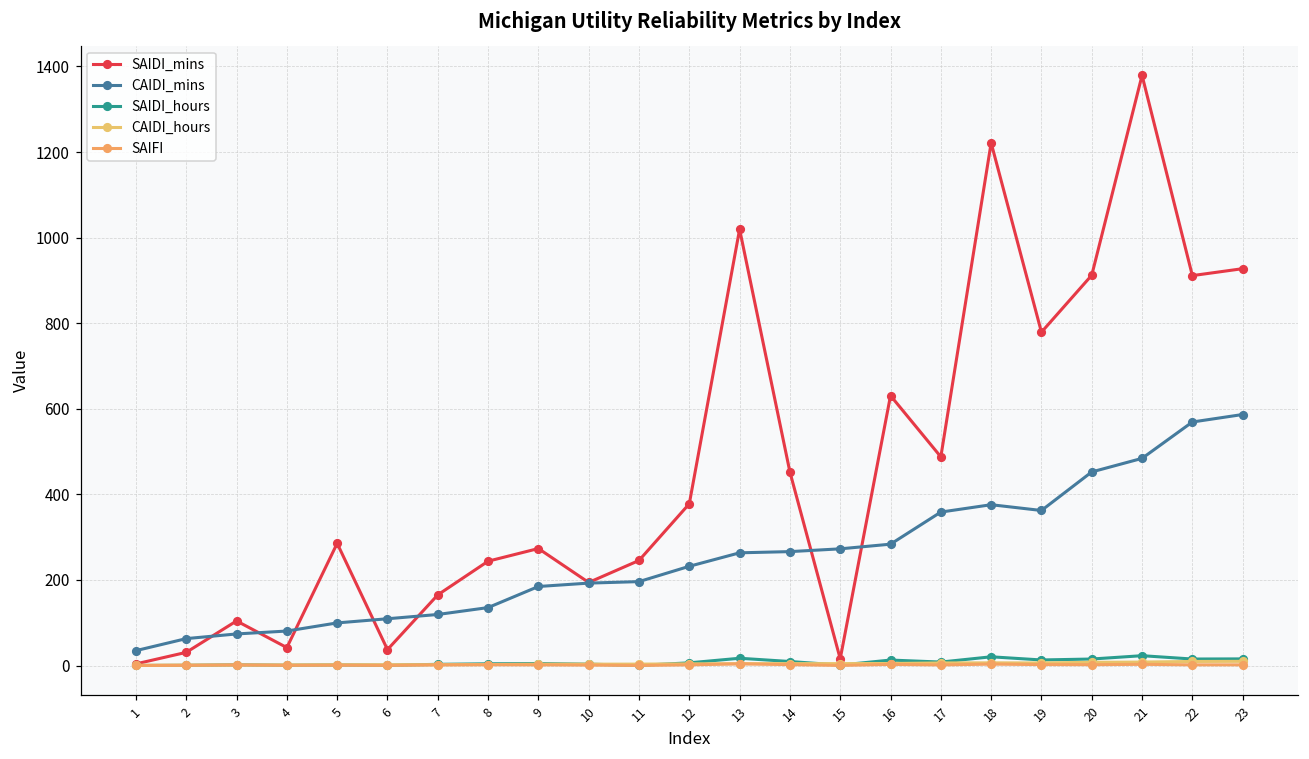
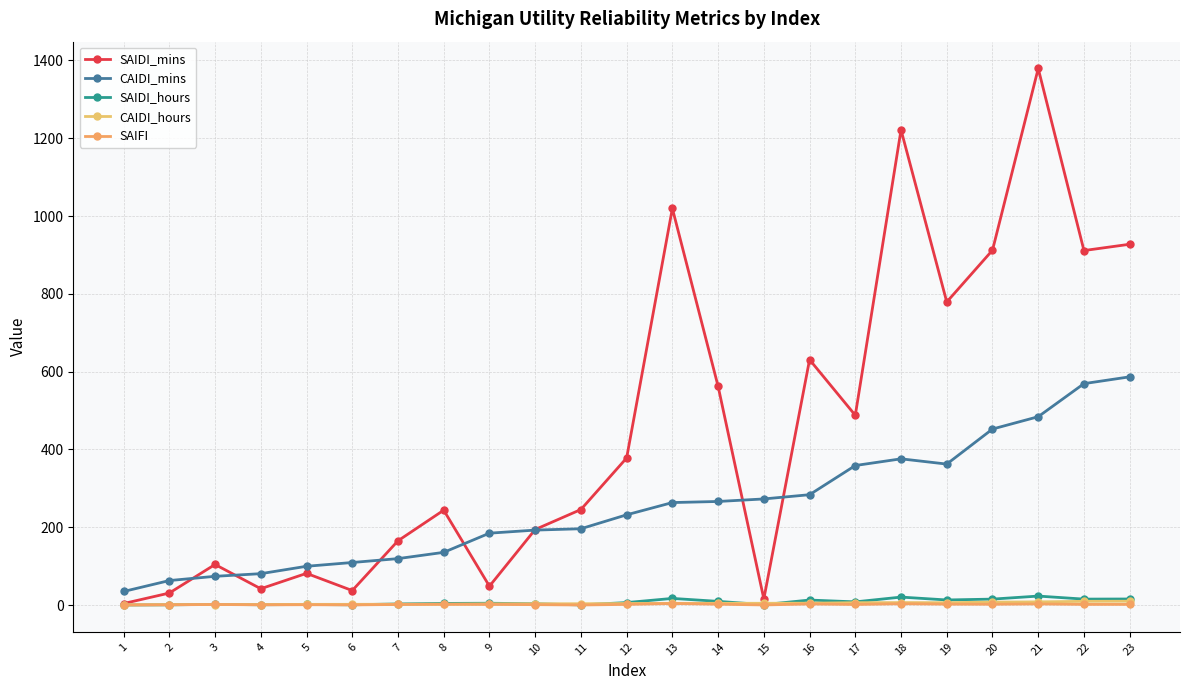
  {
    "SAIDI_mins": {
      "2": 30,
      "3": 100,
      "4": 40,
-     "5": 290,
+     "5": 80,
      "6": 40,
      "7": 170,
      "8": 240,
-     "9": 270,
+     "9": 50,
      "11": 250,
      "12": 380,
      "13": 1020,
-     "14": 450,
+     "14": 560,
      "15": 20,
      "16": 630,
      "17": 490,
      "18": 1220,
      "19": 780,
      "20": 910,
      "21": 1380,
      "22": 910,
      "23": 930
    }
  }
